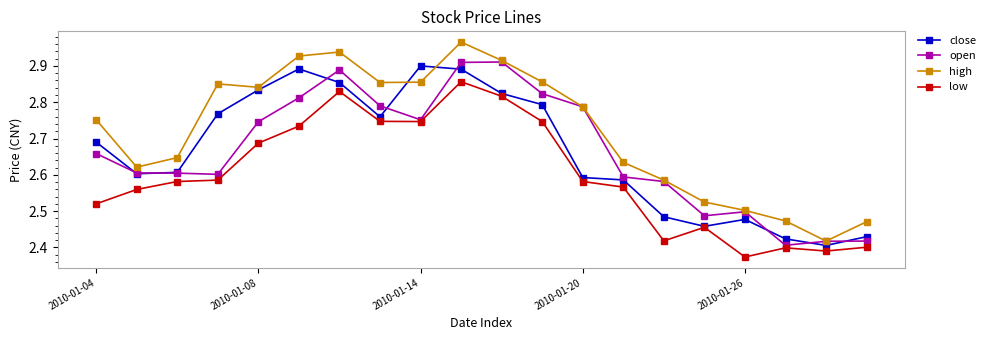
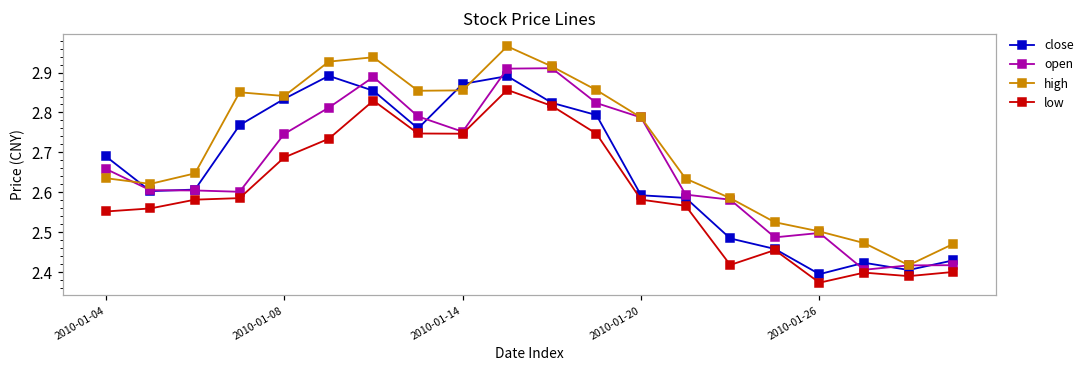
  {
    "close": {
      "2010-01-04": 2.69,
      "2010-01-08": 2.83,
-     "2010-01-14": 2.90,
+     "2010-01-14": 2.87,
      "2010-01-20": 2.59,
-     "2010-01-26": 2.48
+     "2010-01-26": 2.39
    },
    "open": {
      "2010-01-04": 2.66,
      "2010-01-08": 2.75
    },
    "high": {
-     "2010-01-04": 2.75,
+     "2010-01-04": 2.64,
      "2010-01-08": 2.84,
      "2010-01-14": 2.86
    },
    "low": {
-     "2010-01-04": 2.52,
+     "2010-01-04": 2.55,
      "2010-01-08": 2.69,
      "2010-01-20": 2.58,
      "2010-01-26": 2.37
    }
  }
